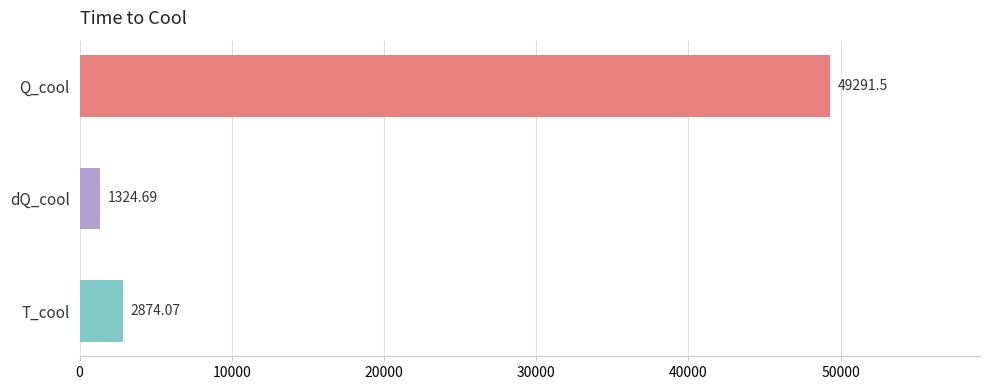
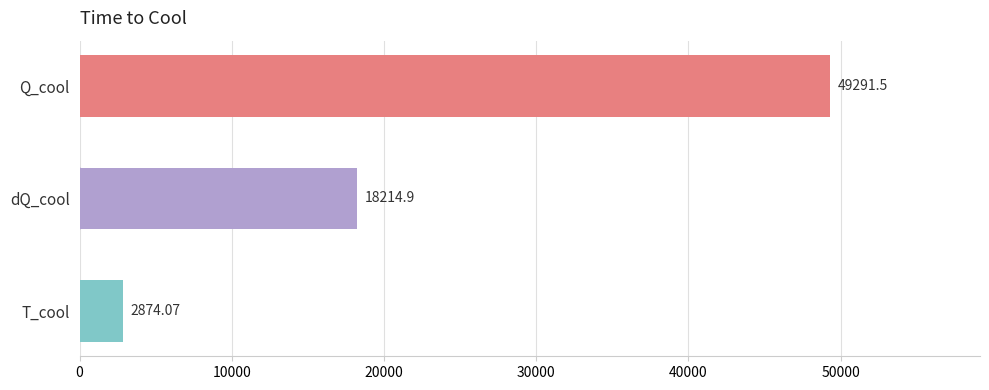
  {
    "Q_cool": 49291.5,
-   "dQ_cool": 1324.69,
+   "dQ_cool": 18214.9,
    "T_cool": 2874.07
  }
